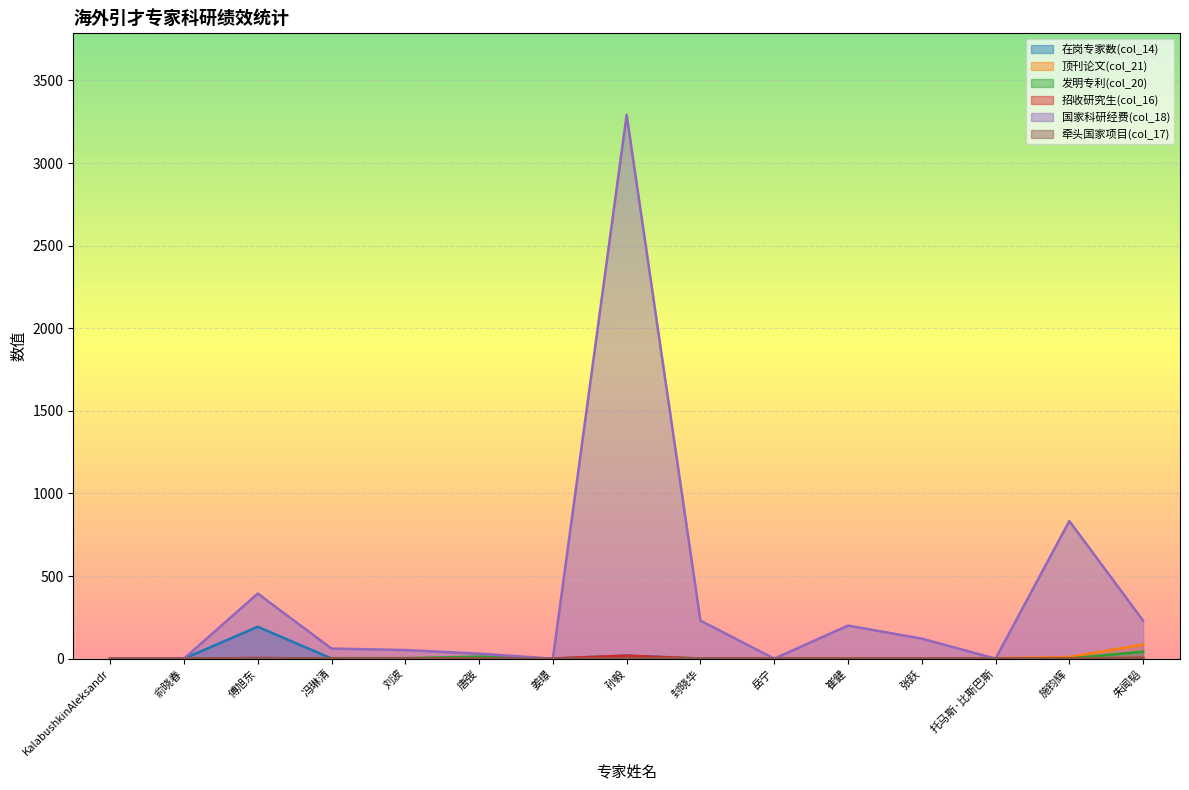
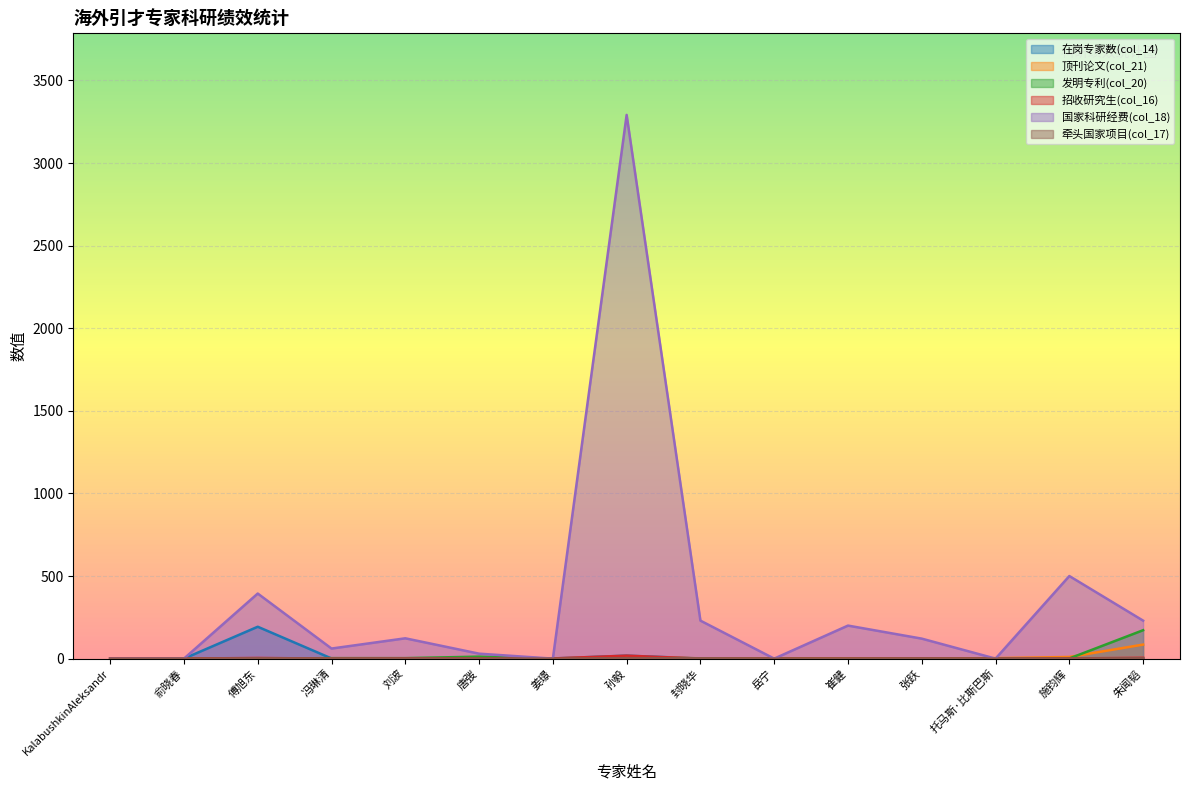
  {
    "在岗专家数(col_14)": {
      "傅旭东": 190
    },
    "顶刊论文(col_21)": {
      "朱闻韬": 90
    },
    "发明专利(col_20)": {
-     "朱闻韬": 40
+     "朱闻韬": 170
    },
    "国家科研经费(col_18)": {
      "傅旭东": 390,
      "冯琳清": 60,
-     "刘波": 50,
+     "刘波": 120,
      "唐弢": 30,
      "孙毅": 3290,
      "封晓华": 230,
      "崔健": 200,
      "张跃": 120,
-     "施钧辉": 830,
+     "施钧辉": 500,
      "朱闻韬": 230
    }
  }
